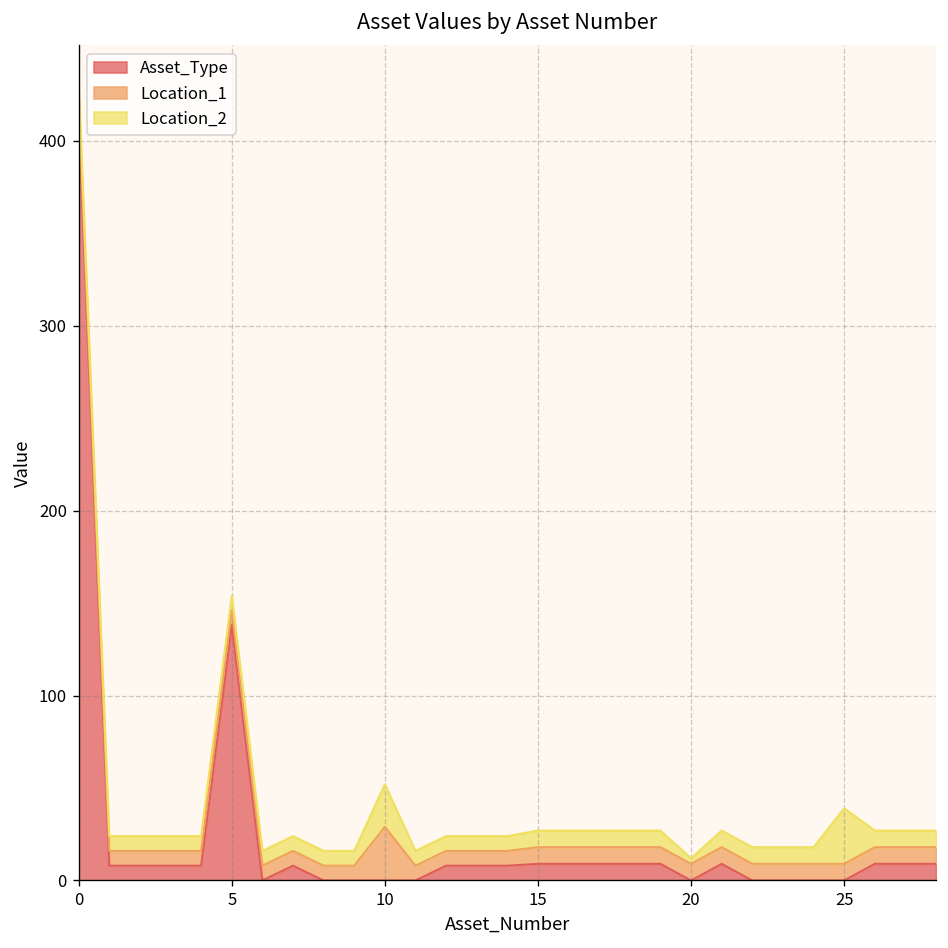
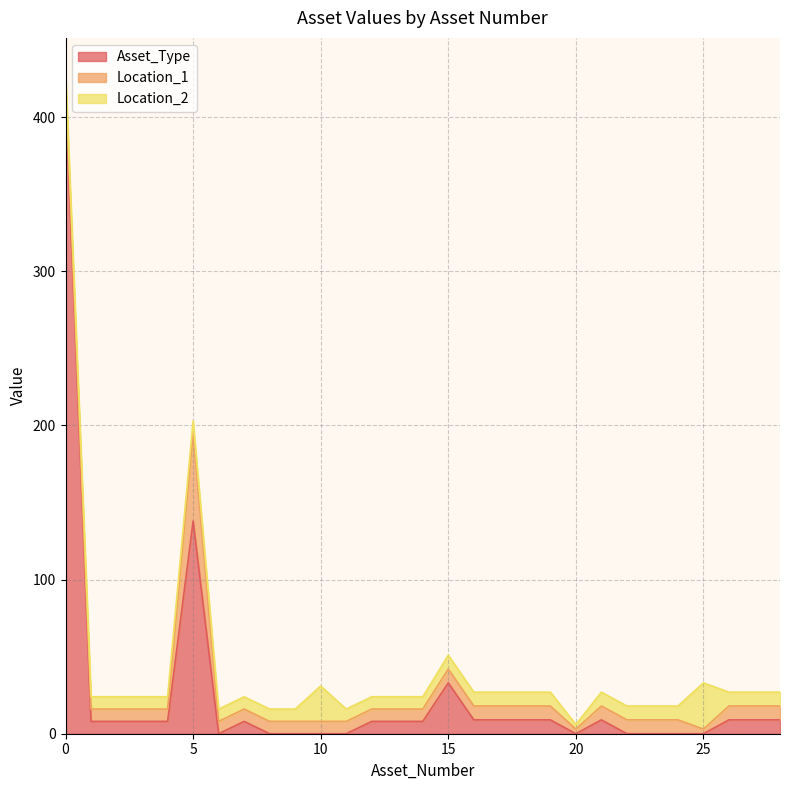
  {
    "Asset_Type": {
      "0": 414,
      "5": 138,
      "10": 0,
-     "15": 9,
+     "15": 33,
      "20": 0,
      "25": 0
    },
    "Location_1": {
      "0": 8,
-     "5": 8,
-     "10": 29,
+     "5": 57,
+     "10": 8,
      "15": 9,
-     "20": 9,
-     "25": 9
+     "20": 3,
+     "25": 3
    },
    "Location_2": {
      "0": 8,
      "5": 8,
      "10": 23,
      "15": 9,
      "20": 3,
      "25": 30
    }
  }
